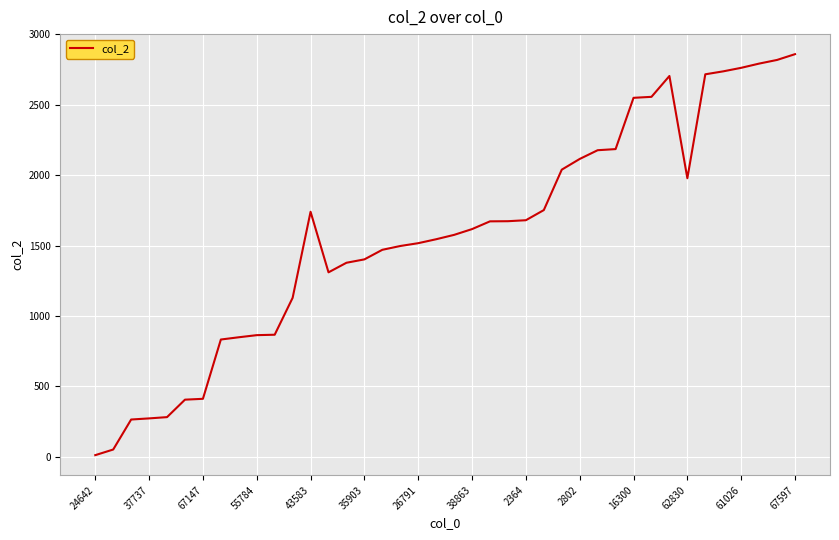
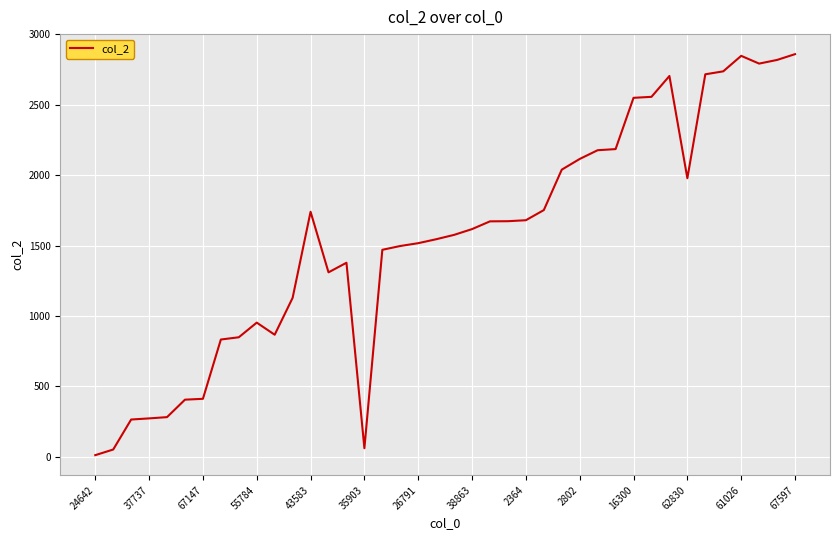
  {
    "24642": 10,
    "37737": 270,
    "67147": 410,
-   "55784": 860,
+   "55784": 950,
    "43583": 1740,
-   "35903": 1400,
+   "35903": 60,
    "26791": 1520,
    "38863": 1620,
    "2364": 1680,
    "2802": 2120,
    "16300": 2550,
    "62830": 1980,
-   "61026": 2760,
+   "61026": 2850,
    "67597": 2860
  }
